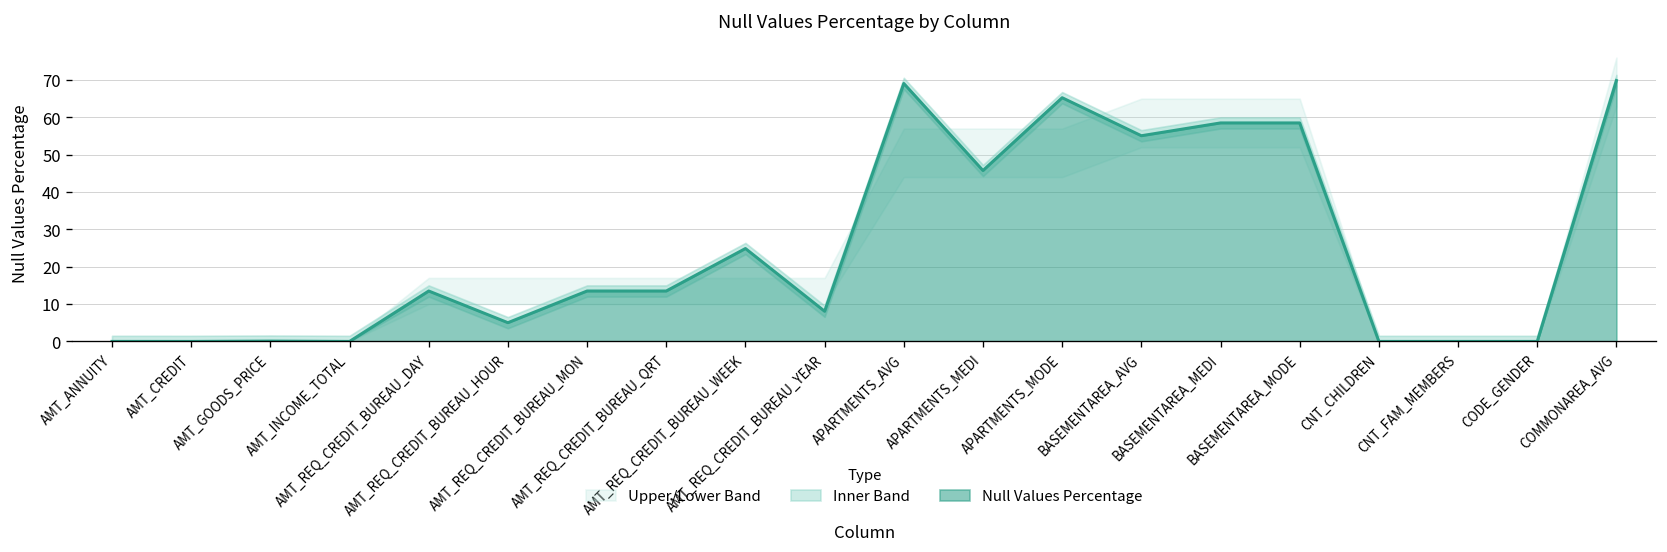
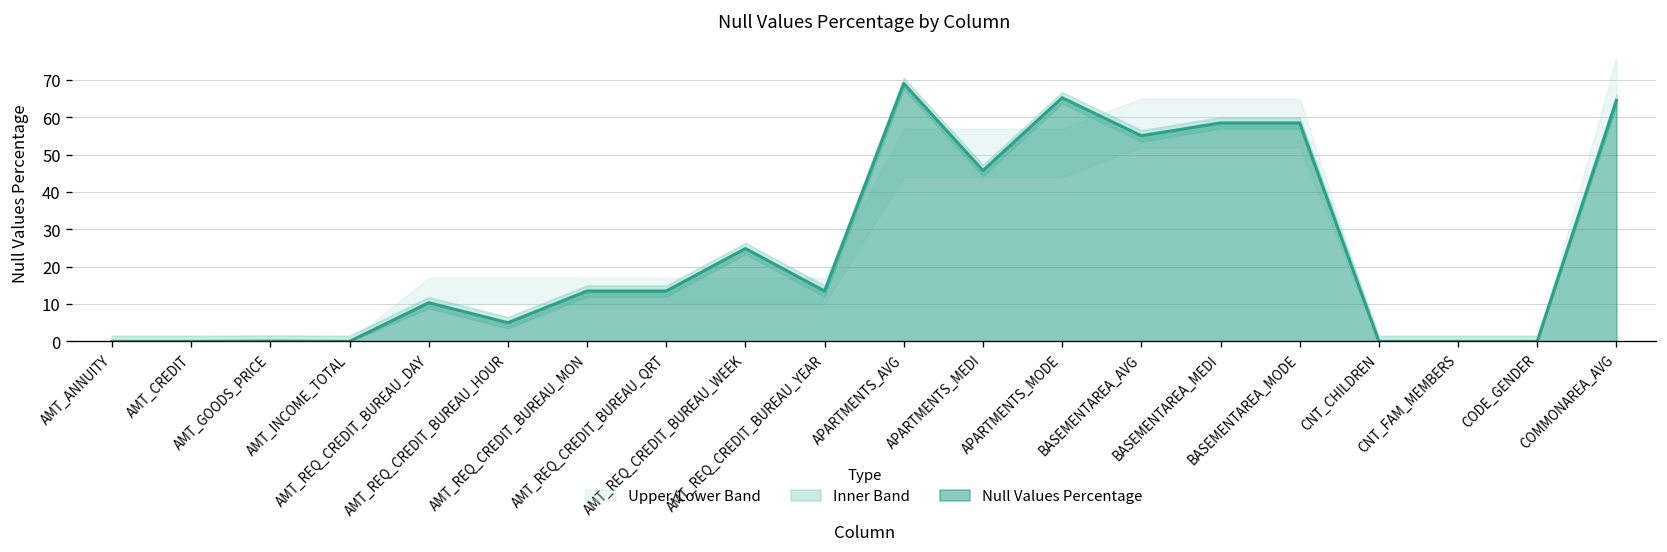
  {
    "Null Values Percentage": {
-     "AMT_REQ_CREDIT_BUREAU_DAY": 14,
+     "AMT_REQ_CREDIT_BUREAU_DAY": 10,
      "AMT_REQ_CREDIT_BUREAU_HOUR": 5,
      "AMT_REQ_CREDIT_BUREAU_MON": 14,
      "AMT_REQ_CREDIT_BUREAU_QRT": 14,
      "AMT_REQ_CREDIT_BUREAU_WEEK": 25,
-     "AMT_REQ_CREDIT_BUREAU_YEAR": 8,
+     "AMT_REQ_CREDIT_BUREAU_YEAR": 14,
      "APARTMENTS_AVG": 69,
      "APARTMENTS_MEDI": 46,
      "APARTMENTS_MODE": 65,
      "BASEMENTAREA_AVG": 55,
      "BASEMENTAREA_MEDI": 59,
      "BASEMENTAREA_MODE": 59,
-     "COMMONAREA_AVG": 70
+     "COMMONAREA_AVG": 65
    }
  }
